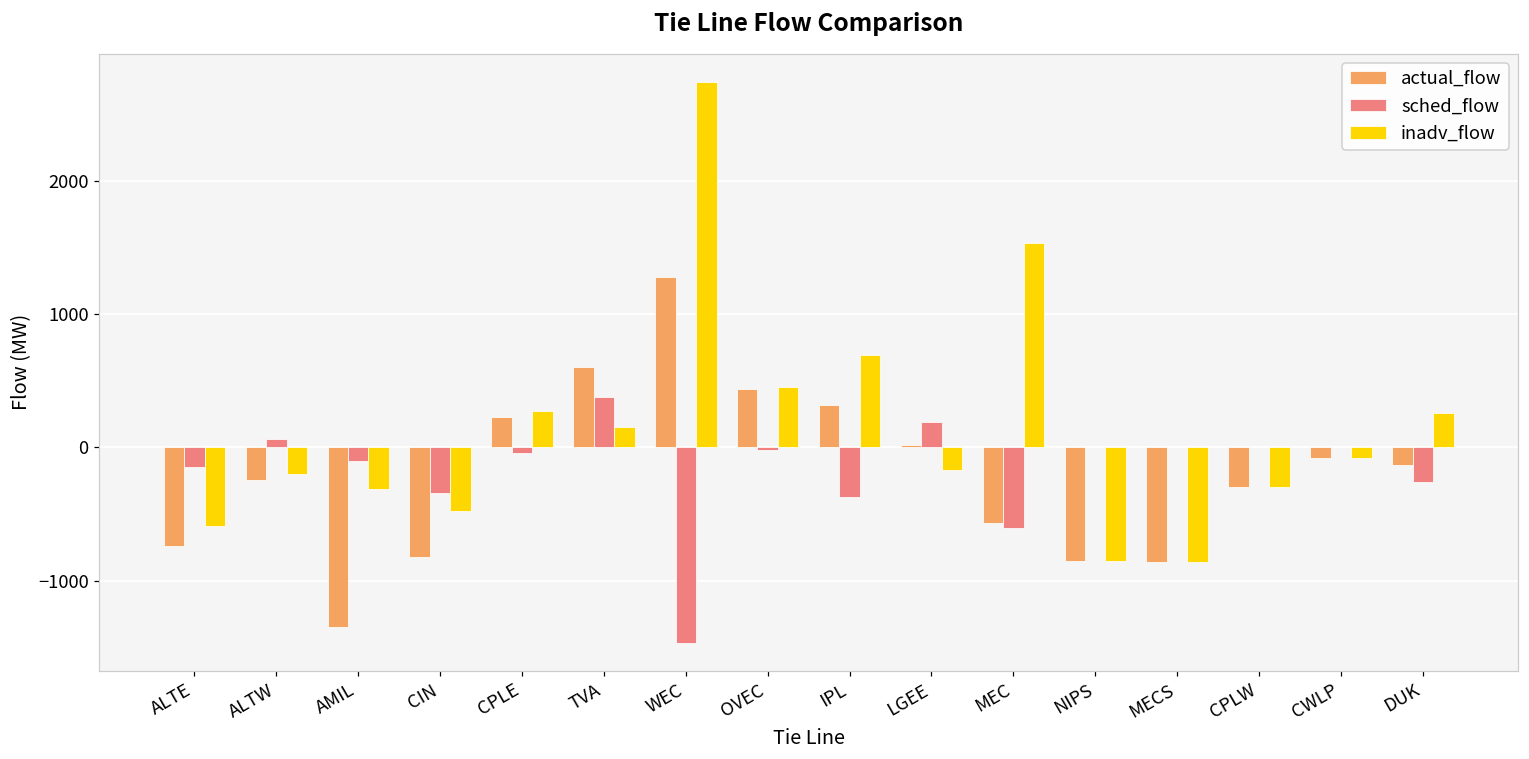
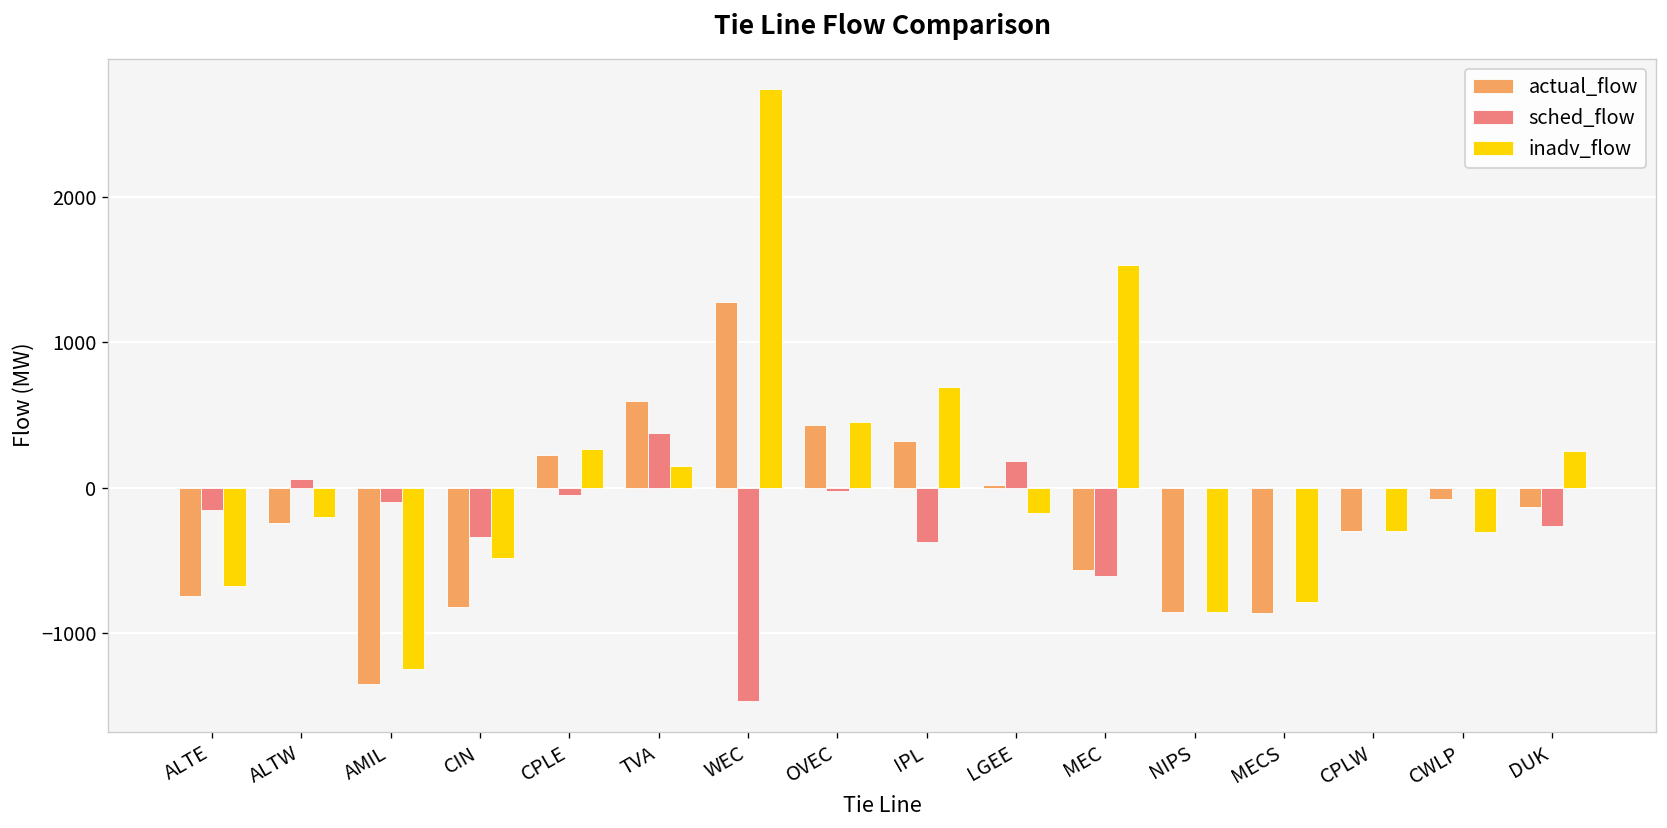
  {
    "inadv_flow": {
-     "ALTE": -590,
+     "ALTE": -680,
      "ALTW": -200,
-     "AMIL": -310,
+     "AMIL": -1250,
      "CIN": -480,
      "CPLE": 270,
      "TVA": 150,
      "WEC": 2740,
      "OVEC": 450,
      "IPL": 700,
      "LGEE": -170,
      "MEC": 1530,
      "NIPS": -860,
-     "MECS": -860,
+     "MECS": -780,
      "CPLW": -300,
-     "CWLP": -80,
+     "CWLP": -300,
      "DUK": 250
    }
  }
